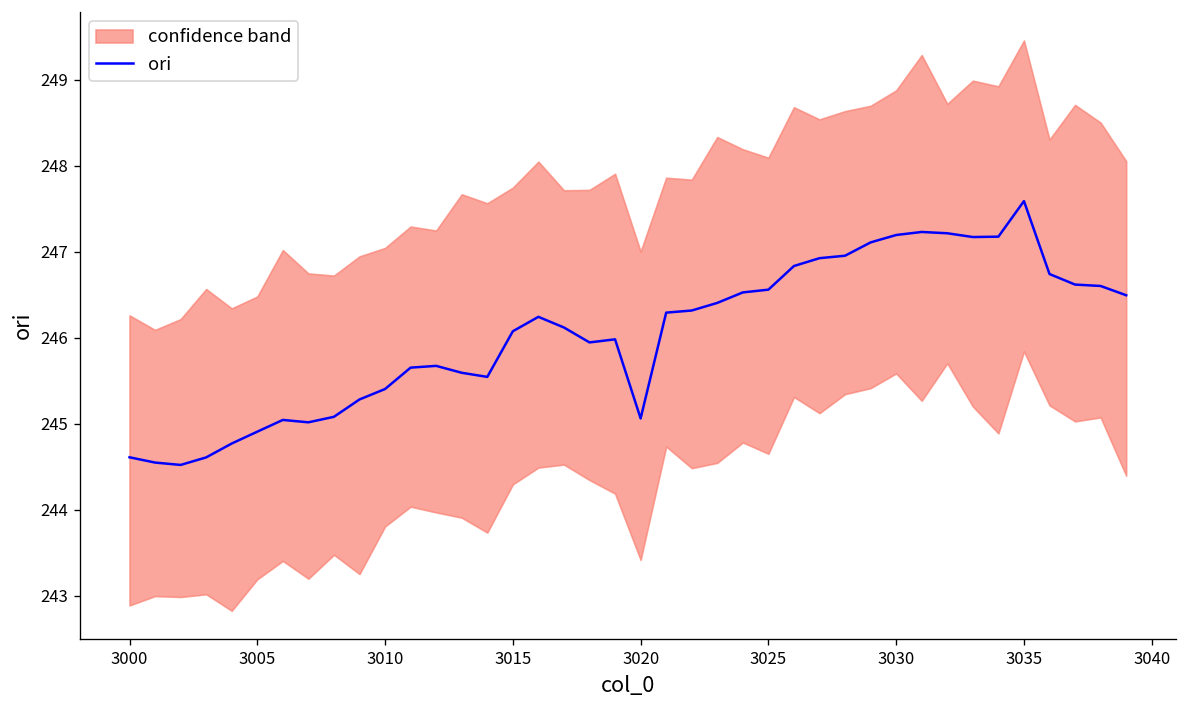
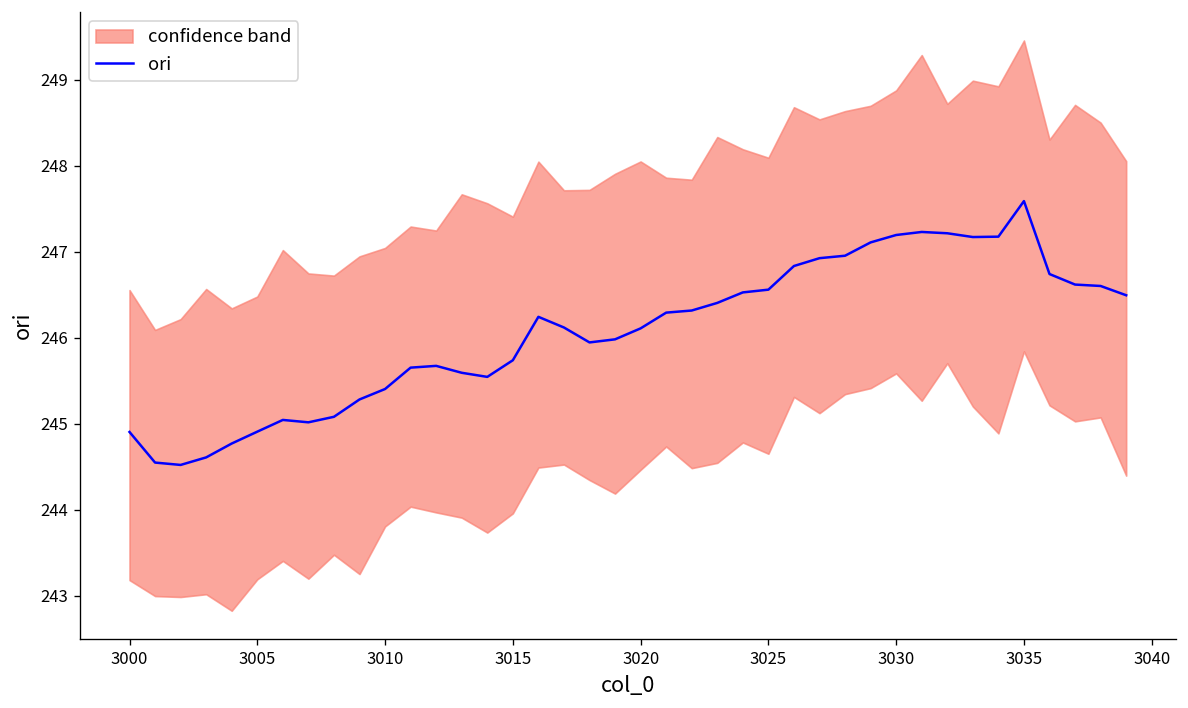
  {
    "ori": {
-     "3000": 244.6,
+     "3000": 244.9,
      "3005": 244.9,
      "3010": 245.4,
-     "3015": 246.1,
-     "3020": 245.1,
+     "3015": 245.7,
+     "3020": 246.1,
      "3025": 246.6,
      "3030": 247.2,
      "3035": 247.6
    }
  }
